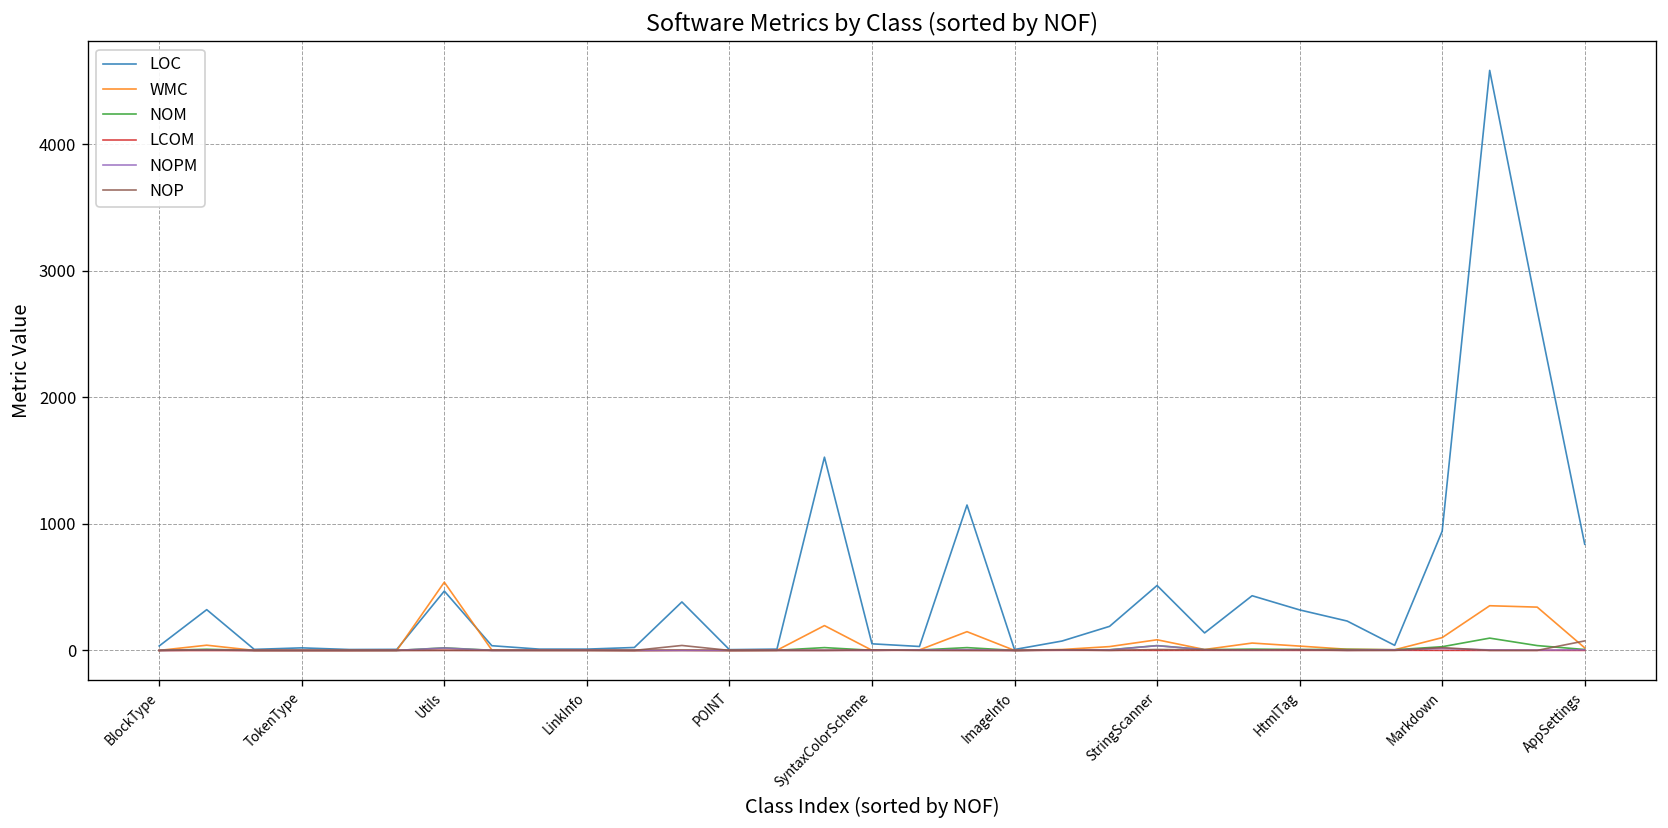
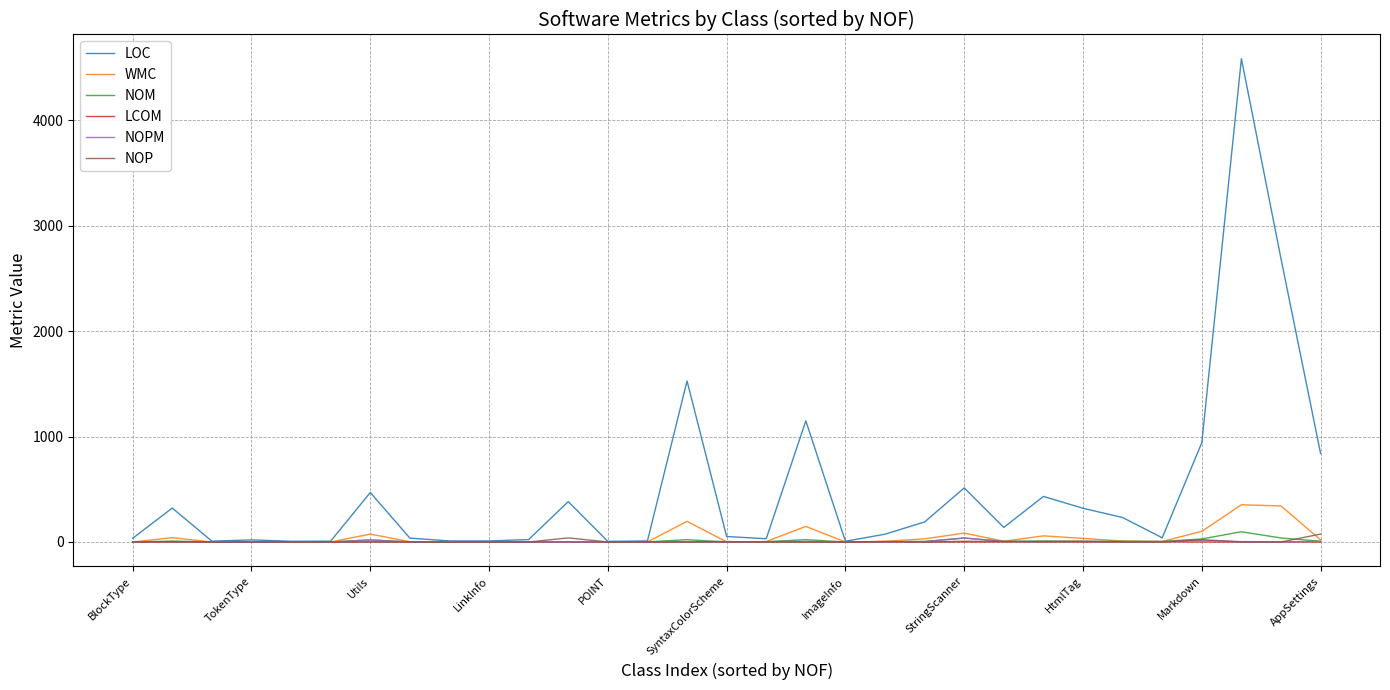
  {
    "LOC": {
      "Utils": 470
    },
    "WMC": {
-     "Utils": 540
+     "Utils": 80
    }
  }
